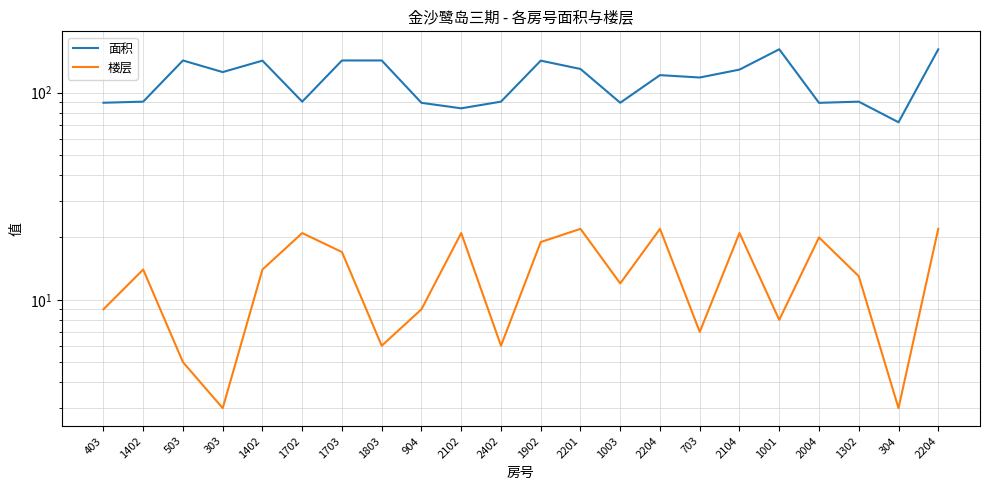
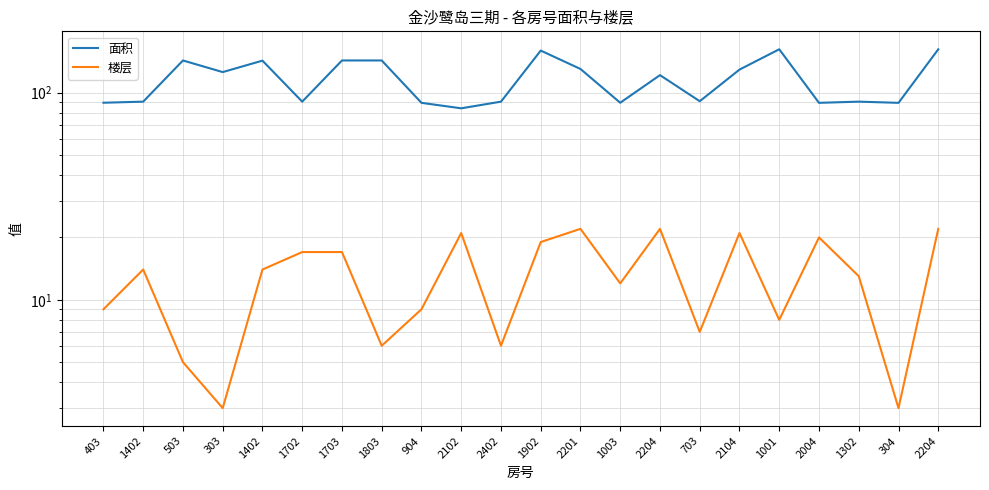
  {
    "面积": {
      "403": 89,
      "503": 140,
      "303": 130,
      "1702": 90,
      "1703": 140,
      "1803": 140,
      "904": 89,
      "2102": 84,
      "2402": 90,
-     "1902": 140,
+     "1902": 160,
      "2201": 130,
      "1003": 89,
-     "703": 120,
+     "703": 90,
      "2104": 130,
      "1001": 160,
      "2004": 89,
      "1302": 90,
-     "304": 72
+     "304": 89
    },
    "楼层": {
      "403": 9,
      "503": 5,
      "303": 3,
-     "1702": 21,
+     "1702": 17,
      "1703": 17,
      "1803": 6,
      "904": 9,
      "2102": 21,
      "2402": 6,
      "1902": 19,
      "2201": 22,
      "1003": 12,
      "703": 7,
      "2104": 21,
      "1001": 8,
      "2004": 20,
      "1302": 13,
      "304": 3
    }
  }
